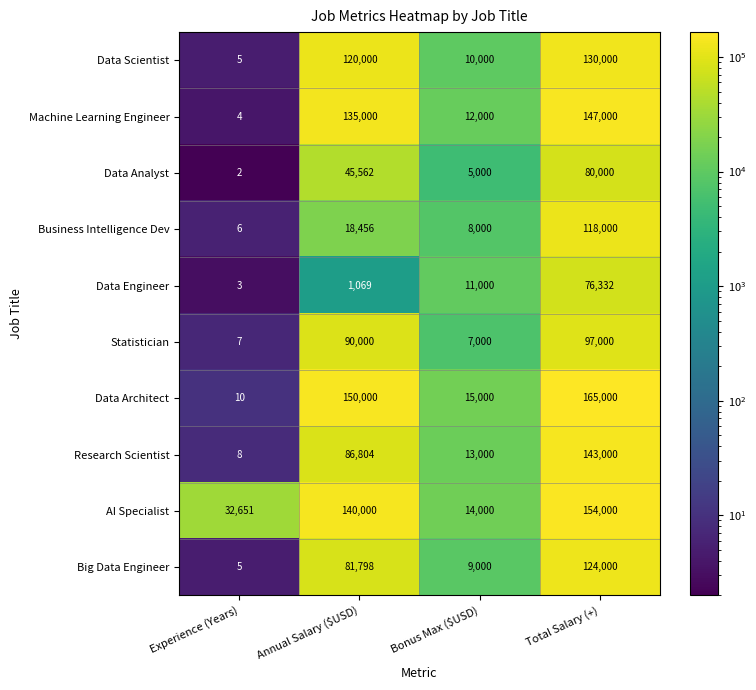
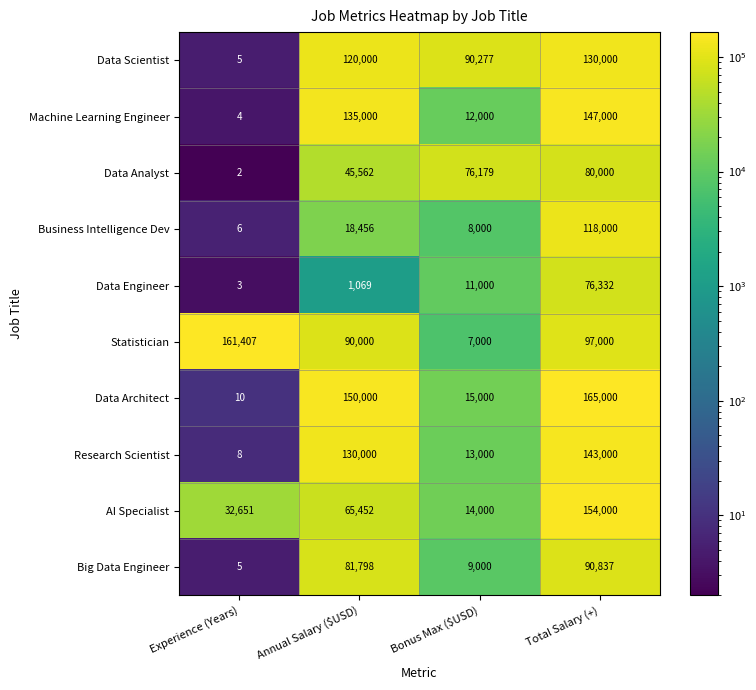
  {
    "Data Scientist": {
      "Experience (Years)": "5",
      "Annual Salary ($USD)": "120,000",
-     "Bonus Max ($USD)": "10,000",
+     "Bonus Max ($USD)": "90,277",
      "Total Salary (+)": "130,000"
    },
    "Machine Learning Engineer": {
      "Experience (Years)": "4",
      "Annual Salary ($USD)": "135,000",
      "Bonus Max ($USD)": "12,000",
      "Total Salary (+)": "147,000"
    },
    "Data Analyst": {
      "Experience (Years)": "2",
      "Annual Salary ($USD)": "45,562",
-     "Bonus Max ($USD)": "5,000",
+     "Bonus Max ($USD)": "76,179",
      "Total Salary (+)": "80,000"
    },
    "Business Intelligence Dev": {
      "Experience (Years)": "6",
      "Annual Salary ($USD)": "18,456",
      "Bonus Max ($USD)": "8,000",
      "Total Salary (+)": "118,000"
    },
    "Data Engineer": {
      "Experience (Years)": "3",
      "Annual Salary ($USD)": "1,069",
      "Bonus Max ($USD)": "11,000",
      "Total Salary (+)": "76,332"
    },
    "Statistician": {
-     "Experience (Years)": "7",
+     "Experience (Years)": "161,407",
      "Annual Salary ($USD)": "90,000",
      "Bonus Max ($USD)": "7,000",
      "Total Salary (+)": "97,000"
    },
    "Data Architect": {
      "Experience (Years)": "10",
      "Annual Salary ($USD)": "150,000",
      "Bonus Max ($USD)": "15,000",
      "Total Salary (+)": "165,000"
    },
    "Research Scientist": {
      "Experience (Years)": "8",
-     "Annual Salary ($USD)": "86,804",
+     "Annual Salary ($USD)": "130,000",
      "Bonus Max ($USD)": "13,000",
      "Total Salary (+)": "143,000"
    },
    "AI Specialist": {
      "Experience (Years)": "32,651",
-     "Annual Salary ($USD)": "140,000",
+     "Annual Salary ($USD)": "65,452",
      "Bonus Max ($USD)": "14,000",
      "Total Salary (+)": "154,000"
    },
    "Big Data Engineer": {
      "Experience (Years)": "5",
      "Annual Salary ($USD)": "81,798",
      "Bonus Max ($USD)": "9,000",
-     "Total Salary (+)": "124,000"
+     "Total Salary (+)": "90,837"
    }
  }
